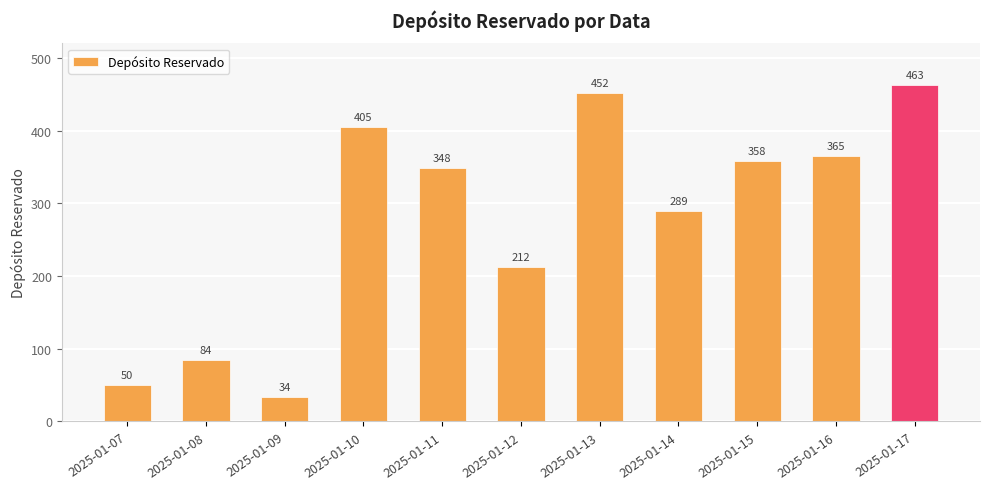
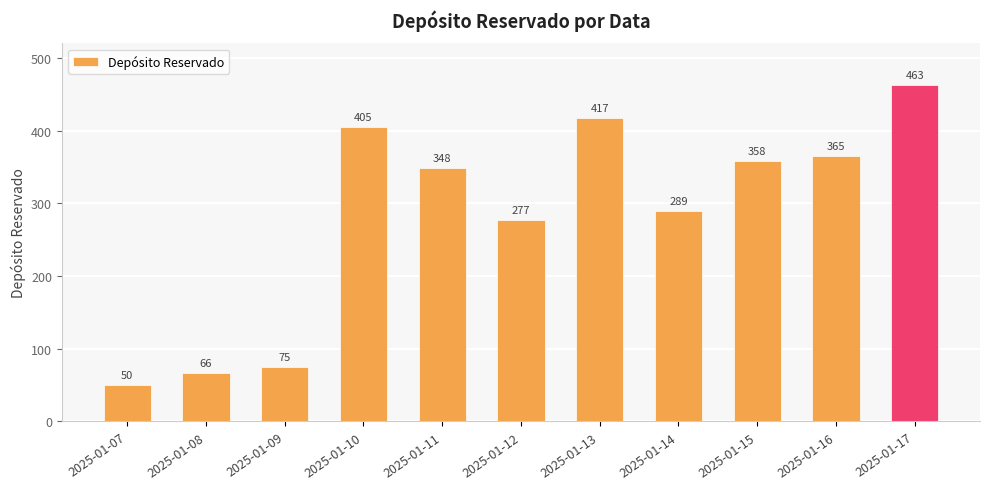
  {
    "2025-01-07": 50,
-   "2025-01-08": 84,
-   "2025-01-09": 34,
+   "2025-01-08": 66,
+   "2025-01-09": 75,
    "2025-01-10": 405,
    "2025-01-11": 348,
-   "2025-01-12": 212,
-   "2025-01-13": 452,
+   "2025-01-12": 277,
+   "2025-01-13": 417,
    "2025-01-14": 289,
    "2025-01-15": 358,
    "2025-01-16": 365,
    "2025-01-17": 463
  }
